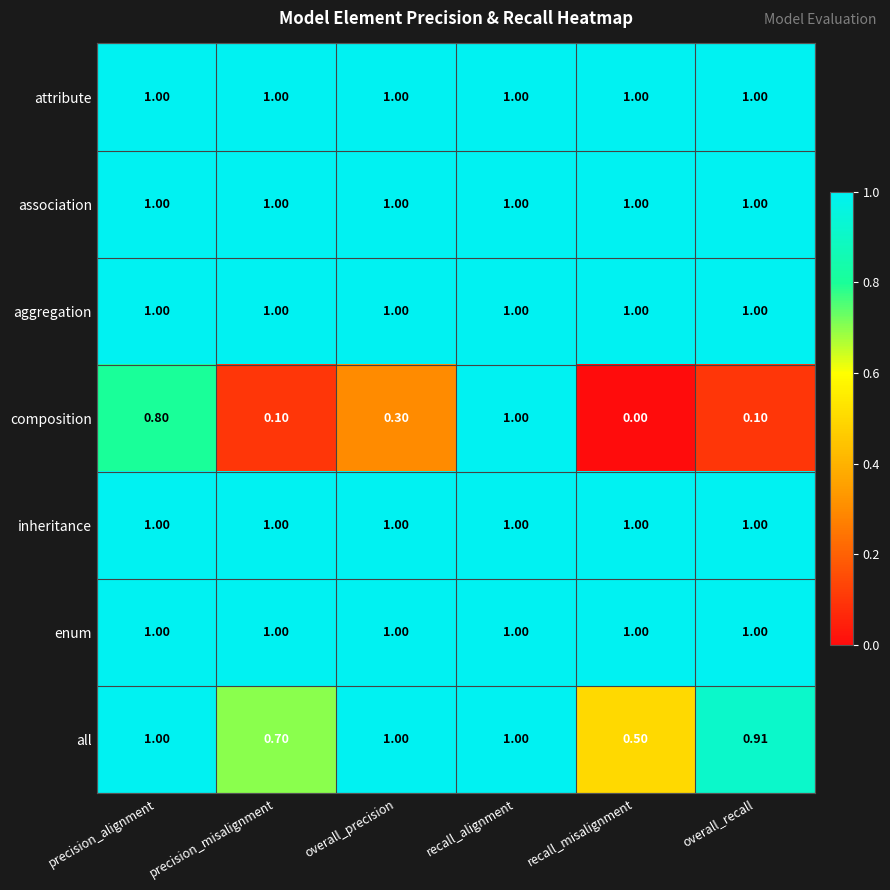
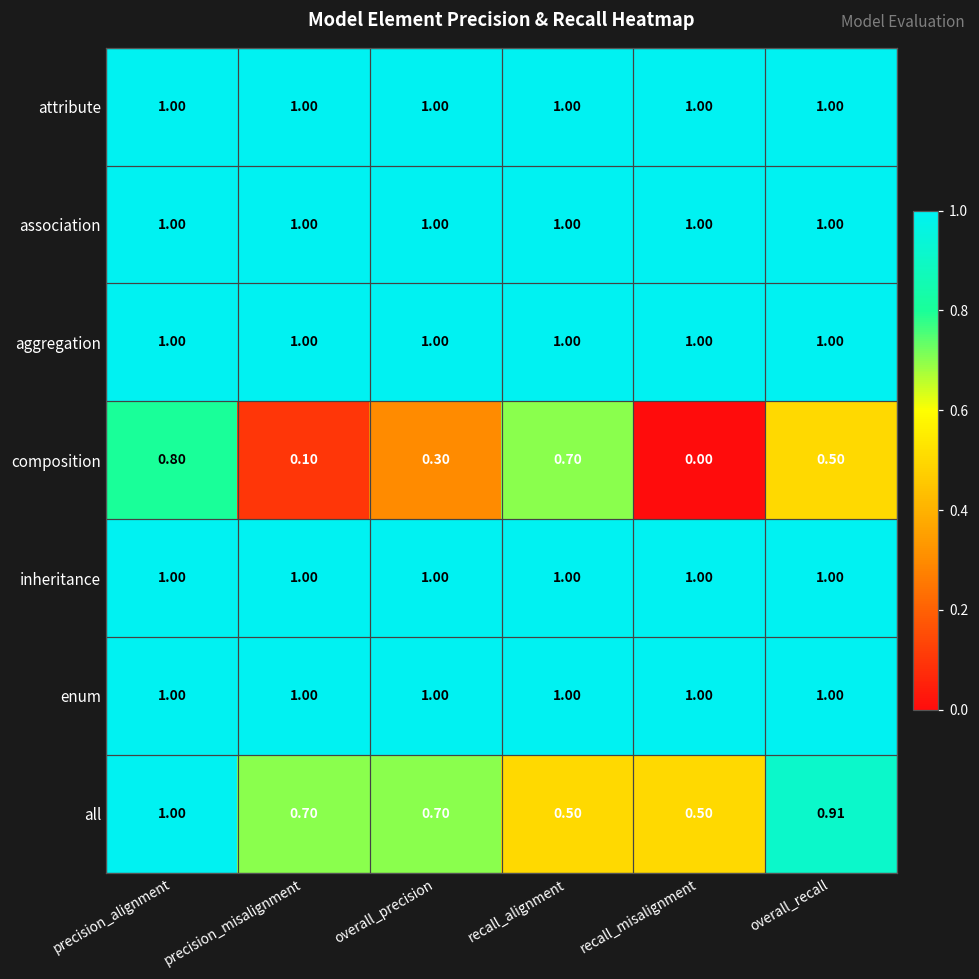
  {
    "attribute": {
      "precision_alignment": 1.00,
      "precision_misalignment": 1.00,
      "overall_precision": 1.00,
      "recall_alignment": 1.00,
      "recall_misalignment": 1.00,
      "overall_recall": 1.00
    },
    "association": {
      "precision_alignment": 1.00,
      "precision_misalignment": 1.00,
      "overall_precision": 1.00,
      "recall_alignment": 1.00,
      "recall_misalignment": 1.00,
      "overall_recall": 1.00
    },
    "aggregation": {
      "precision_alignment": 1.00,
      "precision_misalignment": 1.00,
      "overall_precision": 1.00,
      "recall_alignment": 1.00,
      "recall_misalignment": 1.00,
      "overall_recall": 1.00
    },
    "composition": {
      "precision_alignment": 0.80,
      "precision_misalignment": 0.10,
      "overall_precision": 0.30,
-     "recall_alignment": 1.00,
+     "recall_alignment": 0.70,
      "recall_misalignment": 0.00,
-     "overall_recall": 0.10
+     "overall_recall": 0.50
    },
    "inheritance": {
      "precision_alignment": 1.00,
      "precision_misalignment": 1.00,
      "overall_precision": 1.00,
      "recall_alignment": 1.00,
      "recall_misalignment": 1.00,
      "overall_recall": 1.00
    },
    "enum": {
      "precision_alignment": 1.00,
      "precision_misalignment": 1.00,
      "overall_precision": 1.00,
      "recall_alignment": 1.00,
      "recall_misalignment": 1.00,
      "overall_recall": 1.00
    },
    "all": {
      "precision_alignment": 1.00,
      "precision_misalignment": 0.70,
-     "overall_precision": 1.00,
-     "recall_alignment": 1.00,
+     "overall_precision": 0.70,
+     "recall_alignment": 0.50,
      "recall_misalignment": 0.50,
      "overall_recall": 0.91
    }
  }
